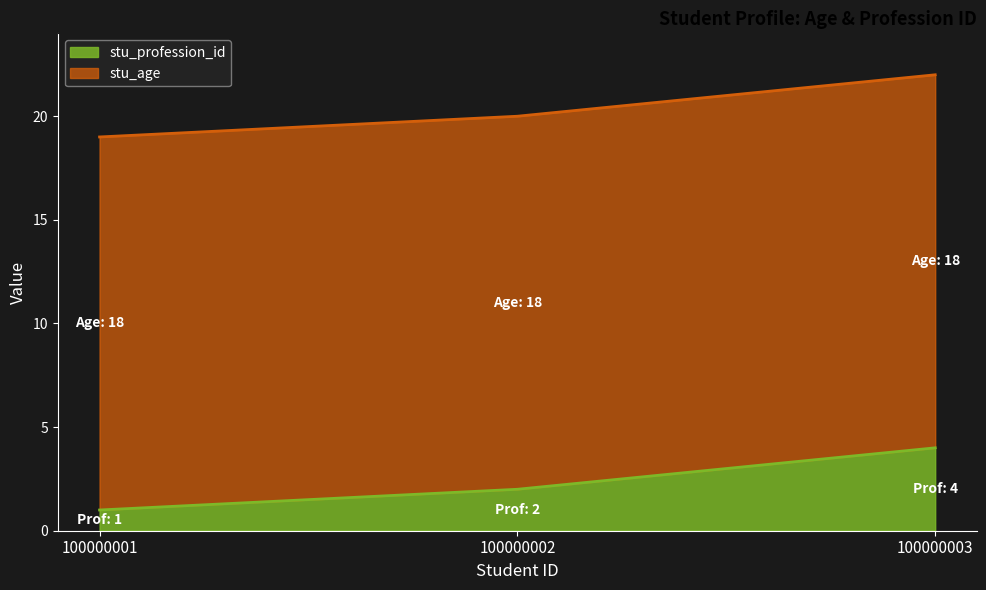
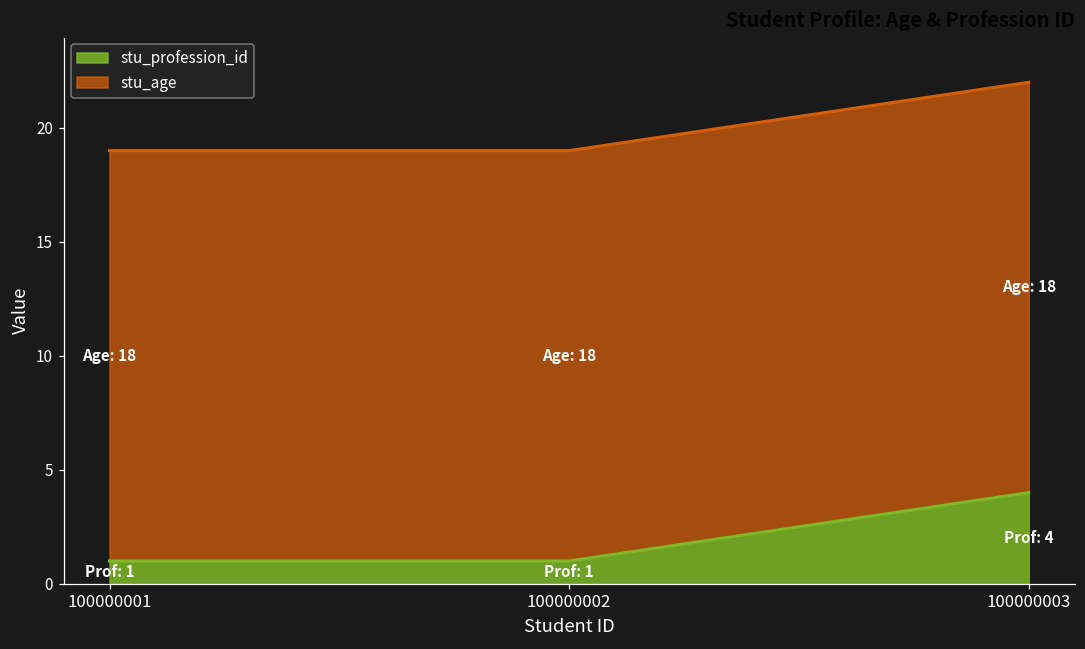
  {
    "stu_profession_id": {
      "100000001": 1,
-     "100000002": 2
+     "100000002": 1
    },
    "stu_age": {
      "100000001": 18.0,
      "100000002": 18.0,
      "100000003": 18.0
    }
  }
